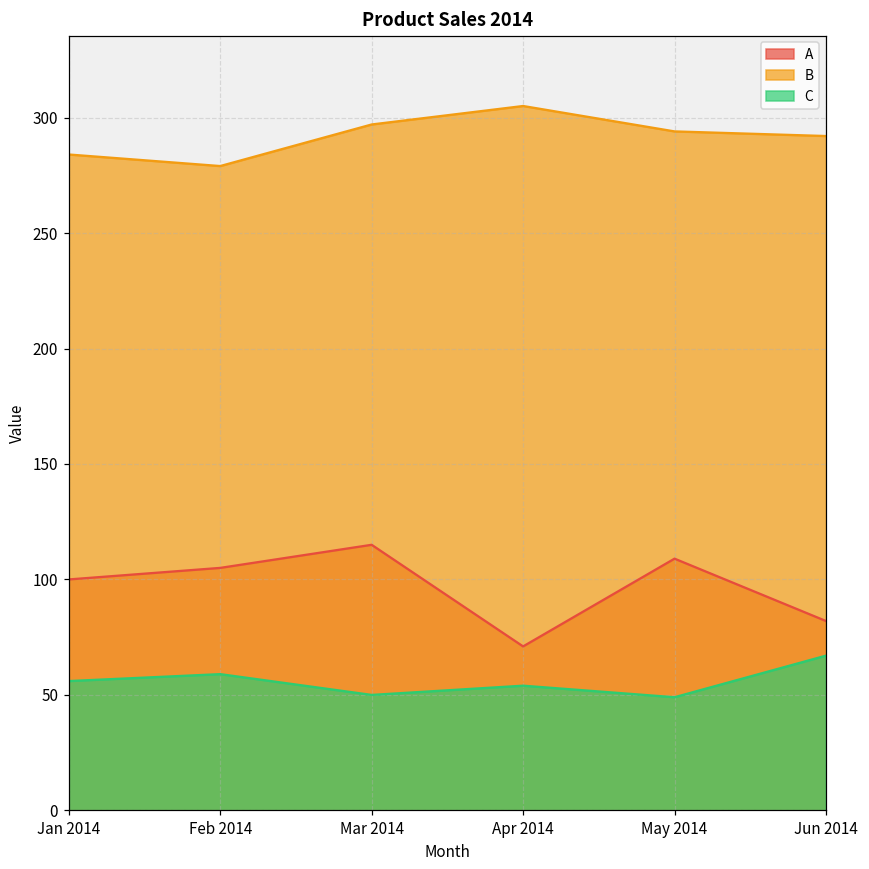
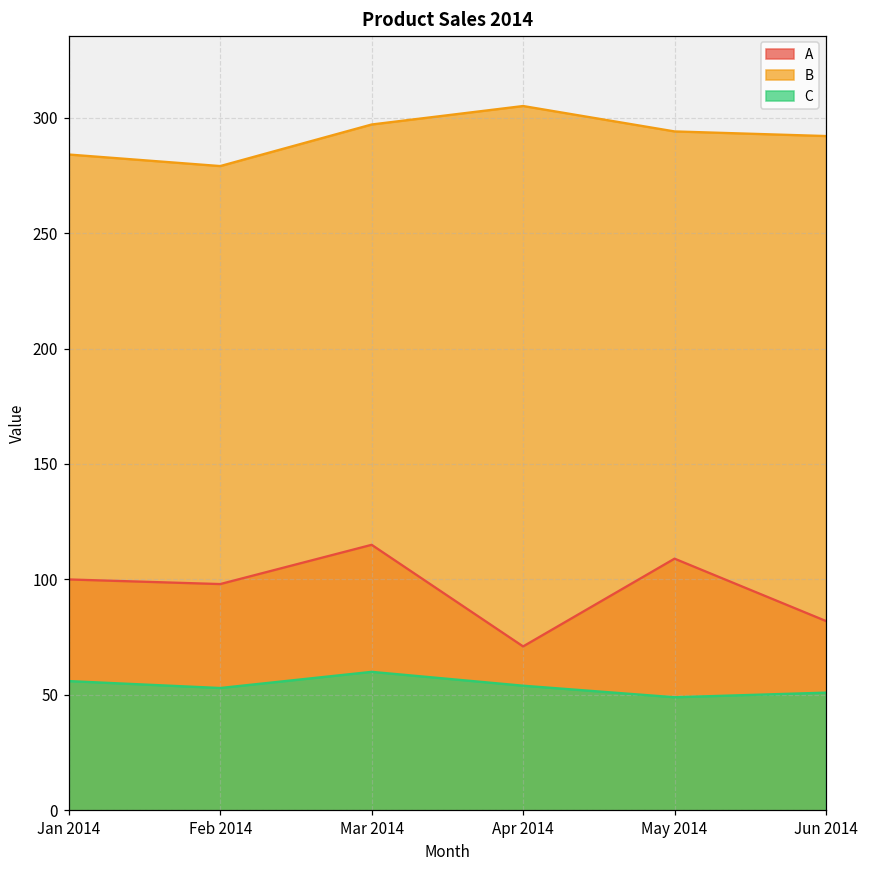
  {
    "A": {
      "Jan 2014": 100,
-     "Feb 2014": 105,
+     "Feb 2014": 98,
      "Mar 2014": 115,
      "Apr 2014": 71,
      "May 2014": 109,
      "Jun 2014": 82
    },
    "B": {
      "Jan 2014": 284,
      "Feb 2014": 279,
      "Mar 2014": 297,
      "Apr 2014": 305,
      "May 2014": 294,
      "Jun 2014": 292
    },
    "C": {
      "Jan 2014": 56,
-     "Feb 2014": 59,
-     "Mar 2014": 50,
+     "Feb 2014": 53,
+     "Mar 2014": 60,
      "Apr 2014": 54,
      "May 2014": 49,
-     "Jun 2014": 67
+     "Jun 2014": 51
    }
  }
